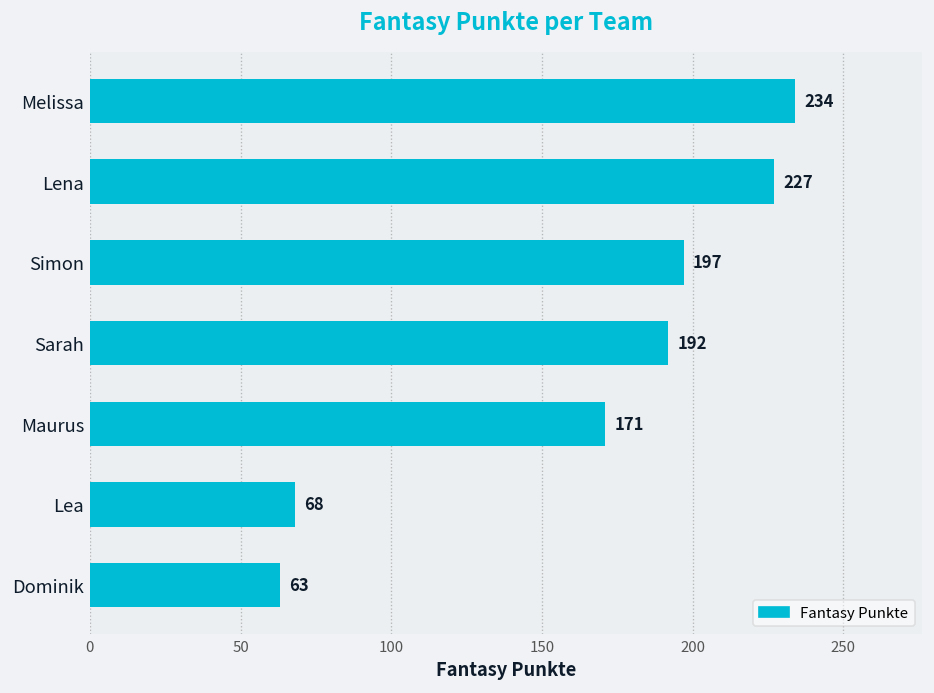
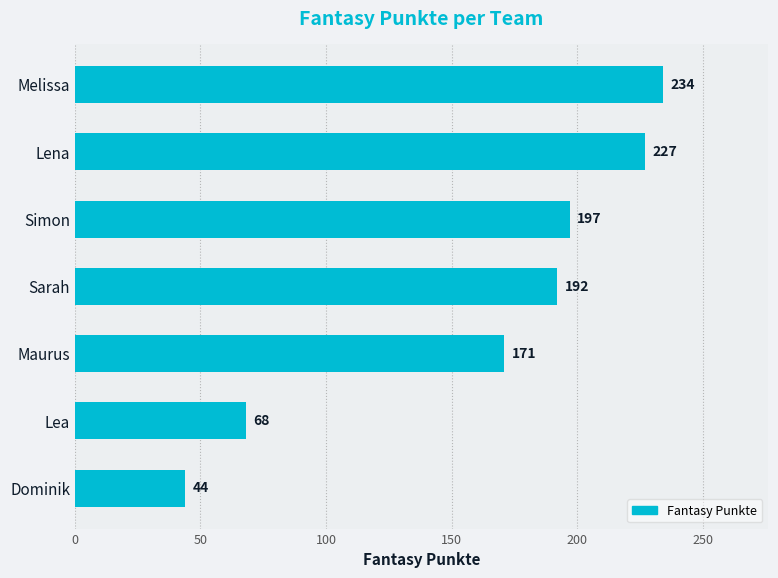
  {
    "Melissa": 234,
    "Lena": 227,
    "Simon": 197,
    "Sarah": 192,
    "Maurus": 171,
    "Lea": 68,
-   "Dominik": 63
+   "Dominik": 44
  }
